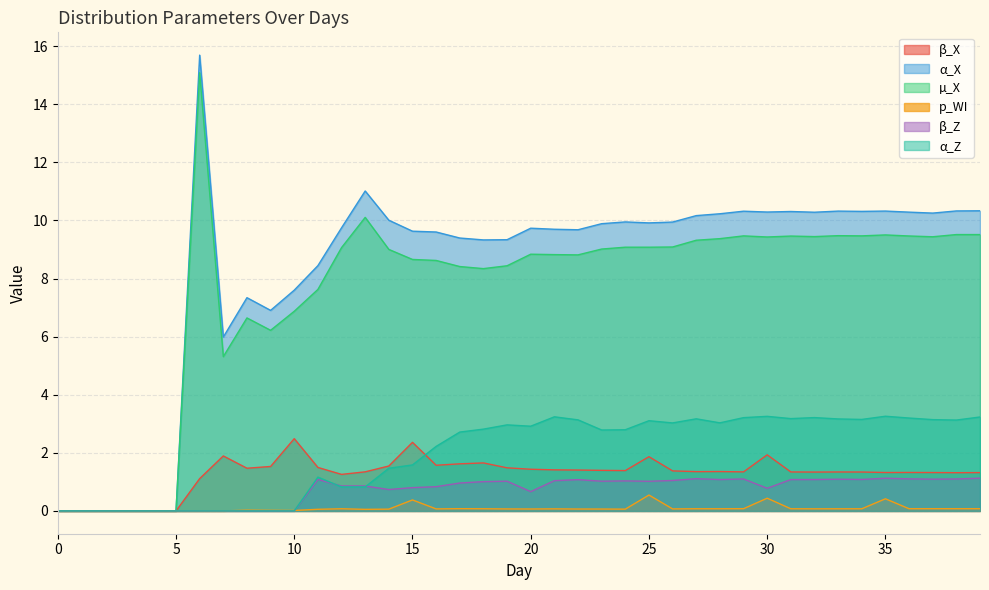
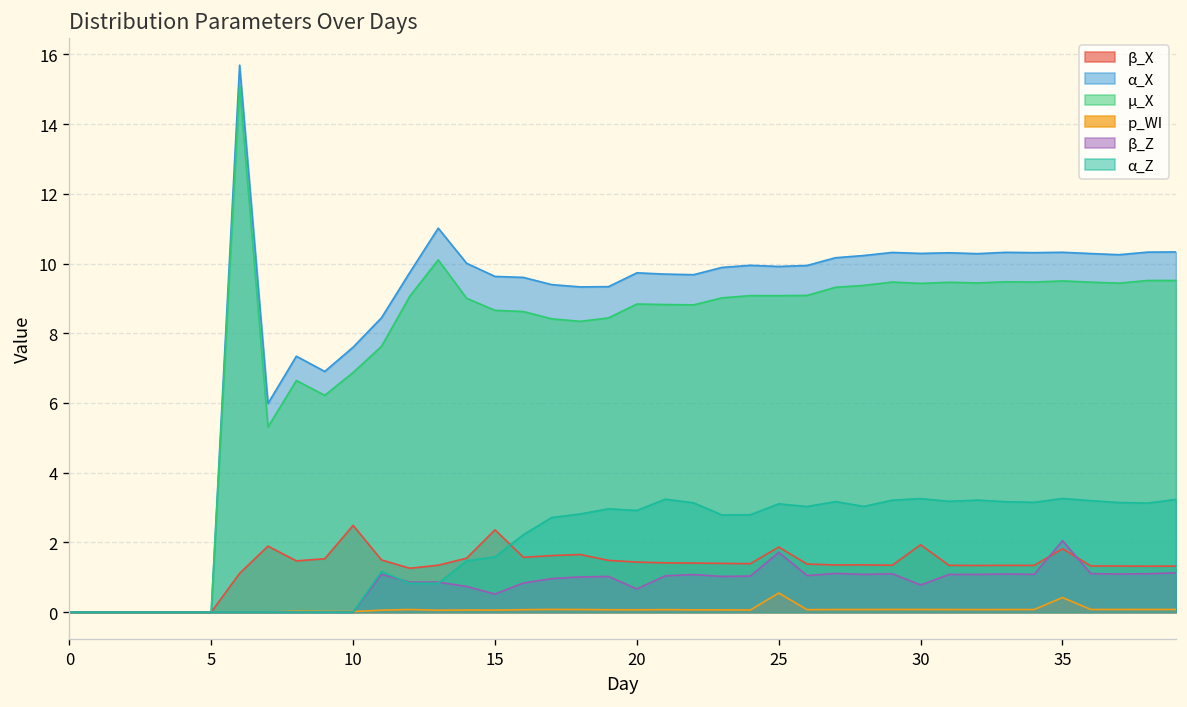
  {
    "β_X": {
      "10": 2.5,
      "15": 2.4,
      "20": 1.4,
      "25": 1.9,
      "30": 1.9,
-     "35": 1.3
+     "35": 1.8
    },
    "p_WI": {
-     "15": 0.4,
+     "15": 0.1,
      "20": 0.1,
      "25": 0.5,
-     "30": 0.4,
+     "30": 0.1,
      "35": 0.4
    },
    "β_Z": {
-     "15": 0.8,
+     "15": 0.5,
      "20": 0.7,
-     "25": 1.0,
+     "25": 1.7,
      "30": 0.8,
-     "35": 1.1
+     "35": 2.0
    }
  }
